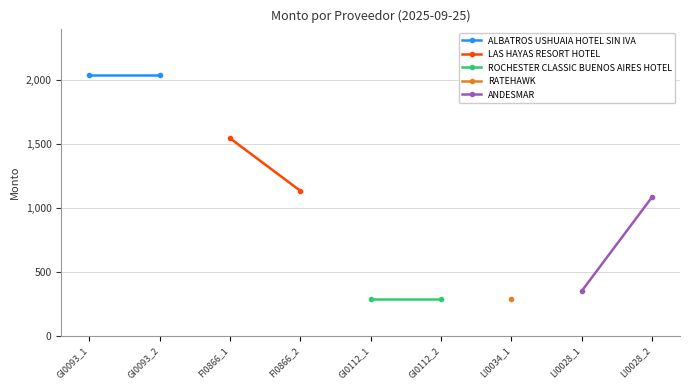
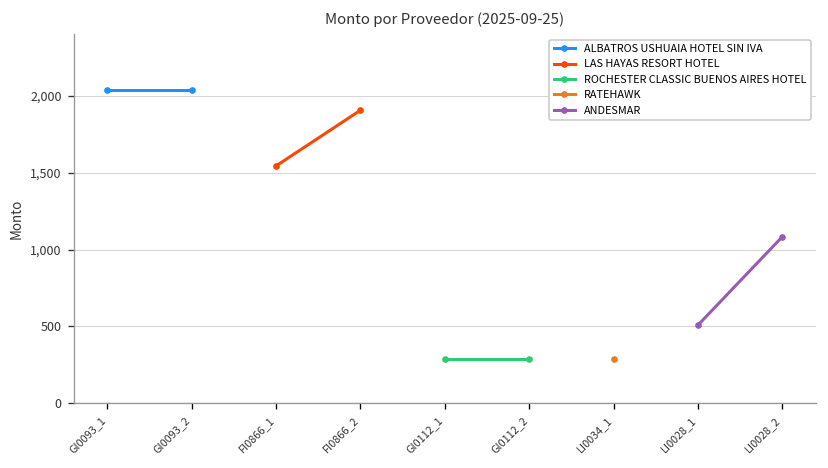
  {
    "ALBATROS USHUAIA HOTEL SIN IVA": {
      "GI0093_1": "2,040",
      "GI0093_2": "2,040"
    },
    "LAS HAYAS RESORT HOTEL": {
      "FI0866_1": "1,540",
-     "FI0866_2": "1,130"
+     "FI0866_2": "1,910"
    },
    "ROCHESTER CLASSIC BUENOS AIRES HOTEL": {
      "GI0112_1": "290",
      "GI0112_2": "290"
    },
    "RATEHAWK": {
      "LI0034_1": "290"
    },
    "ANDESMAR": {
-     "LI0028_1": "350",
+     "LI0028_1": "510",
      "LI0028_2": "1,080"
    }
  }
